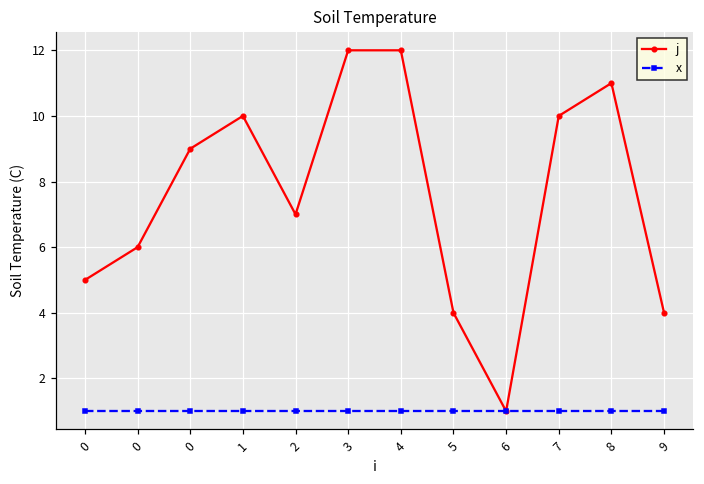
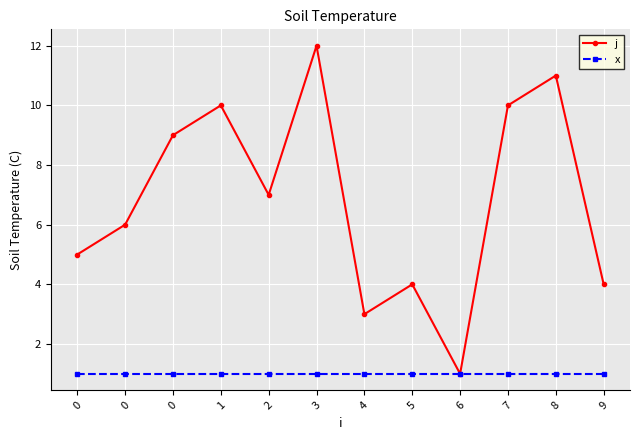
  {
    "j": {
      "1": 10,
      "2": 7,
      "3": 12,
-     "4": 12,
+     "4": 3,
      "5": 4,
      "7": 10,
      "8": 11,
      "9": 4
    },
    "x": {
      "1": 1,
      "2": 1,
      "3": 1,
      "4": 1,
      "5": 1,
      "7": 1,
      "8": 1,
      "9": 1
    }
  }
